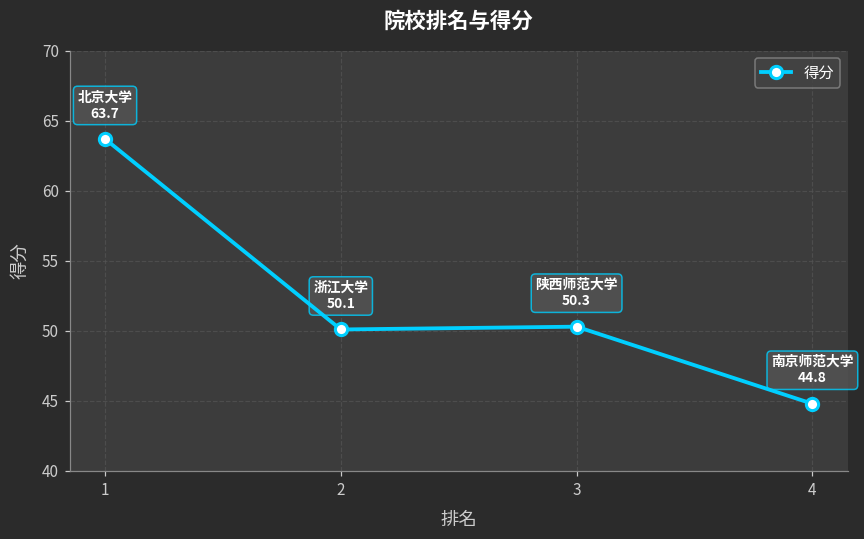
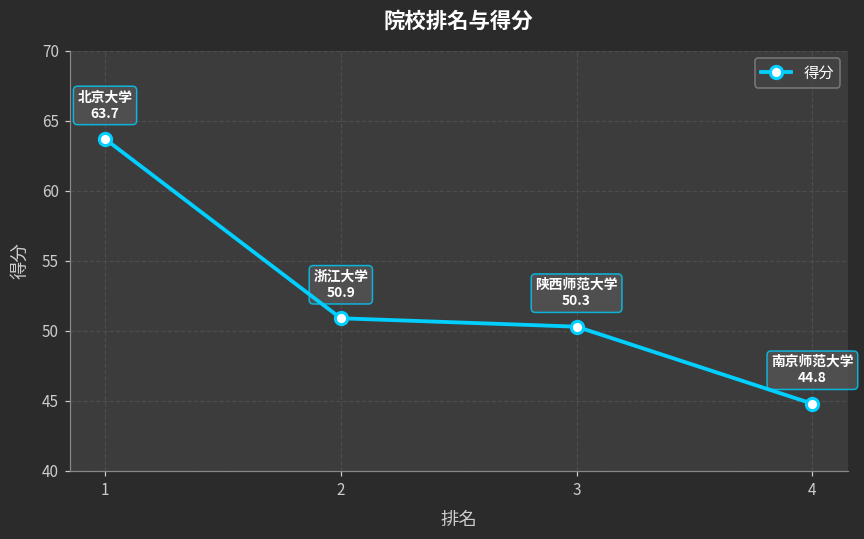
  {
-   "2": 50.1
+   "2": 50.9
  }
